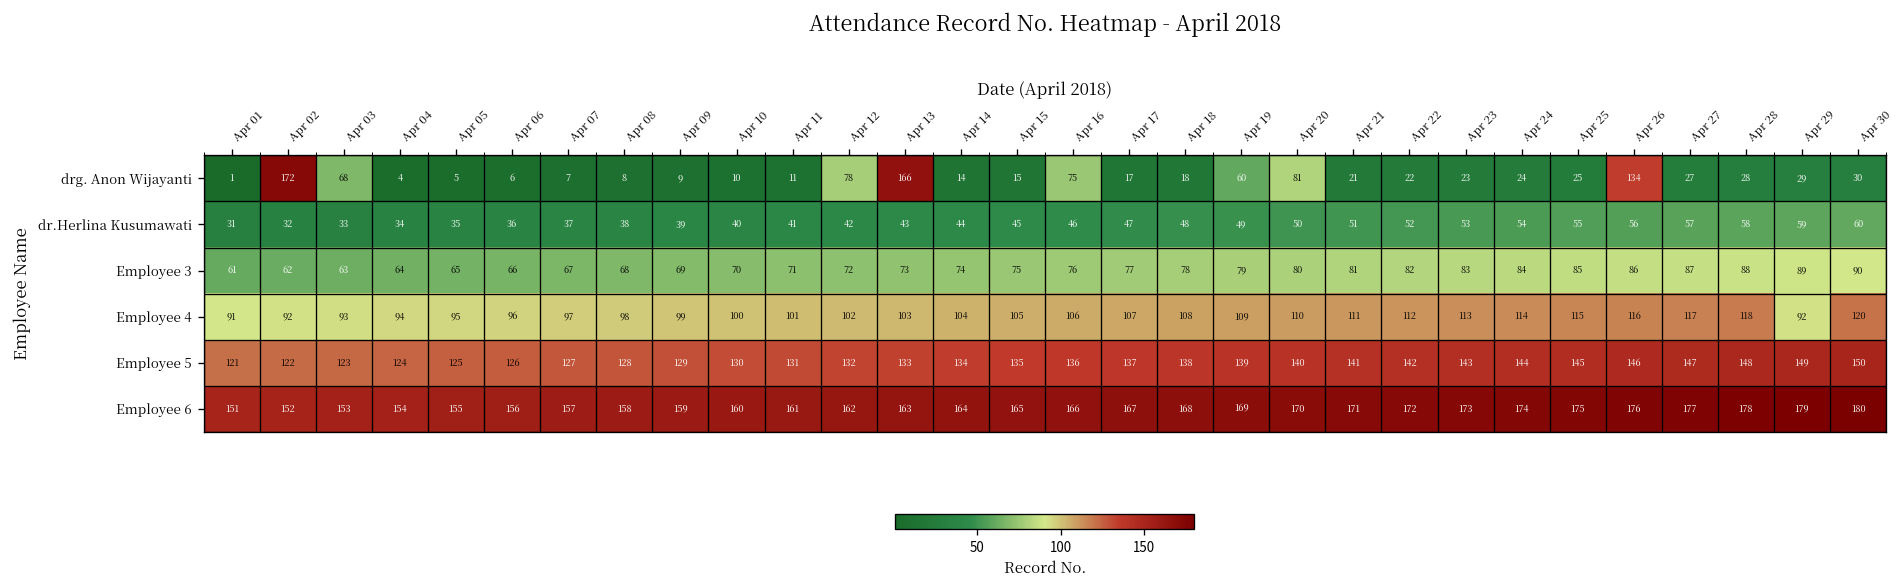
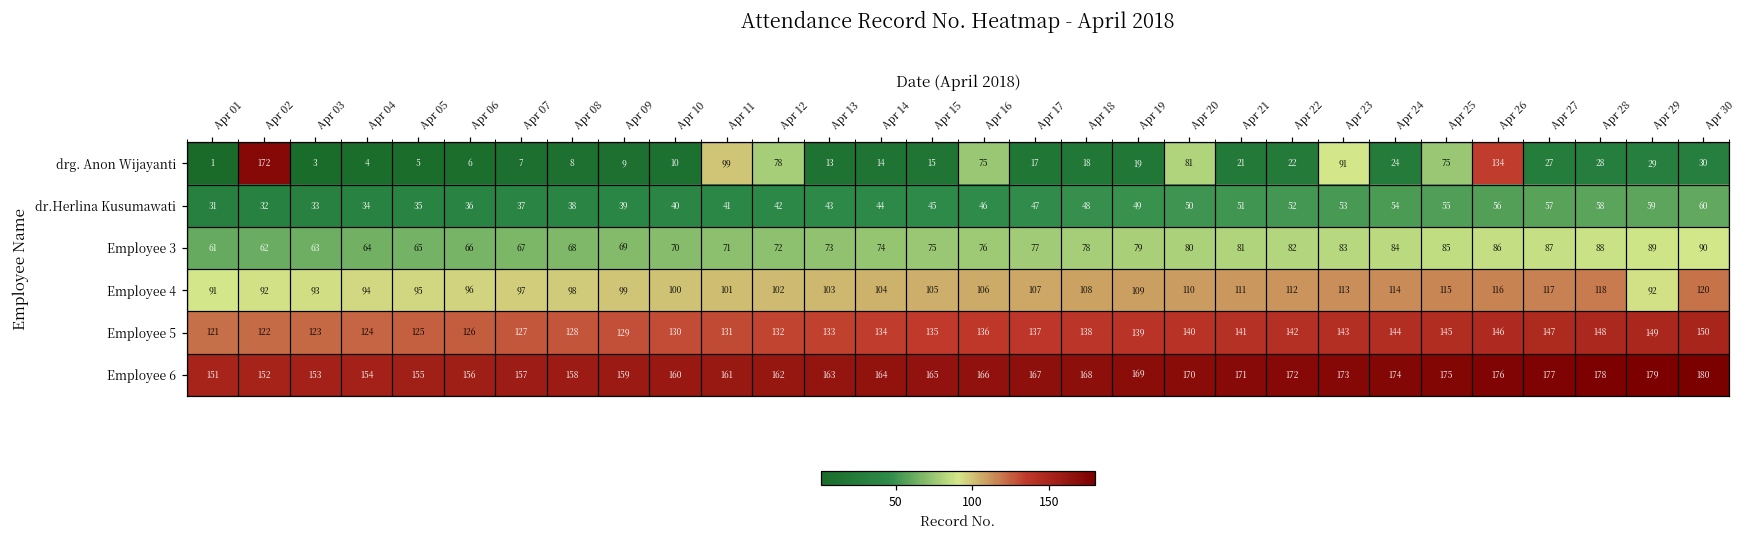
  {
    "drg. Anon Wijayanti": {
      "Apr 01": 1,
      "Apr 02": 172,
-     "Apr 03": 68,
+     "Apr 03": 3,
      "Apr 04": 4,
      "Apr 05": 5,
      "Apr 06": 6,
      "Apr 07": 7,
      "Apr 08": 8,
      "Apr 09": 9,
      "Apr 10": 10,
-     "Apr 11": 11,
+     "Apr 11": 99,
      "Apr 12": 78,
-     "Apr 13": 166,
+     "Apr 13": 13,
      "Apr 14": 14,
      "Apr 15": 15,
      "Apr 16": 75,
      "Apr 17": 17,
      "Apr 18": 18,
-     "Apr 19": 60,
+     "Apr 19": 19,
      "Apr 20": 81,
      "Apr 21": 21,
      "Apr 22": 22,
-     "Apr 23": 23,
+     "Apr 23": 91,
      "Apr 24": 24,
-     "Apr 25": 25,
+     "Apr 25": 75,
      "Apr 26": 134,
      "Apr 27": 27,
      "Apr 28": 28,
      "Apr 29": 29,
      "Apr 30": 30
    },
    "dr.Herlina Kusumawati": {
      "Apr 01": 31,
      "Apr 02": 32,
      "Apr 03": 33,
      "Apr 04": 34,
      "Apr 05": 35,
      "Apr 06": 36,
      "Apr 07": 37,
      "Apr 08": 38,
      "Apr 09": 39,
      "Apr 10": 40,
      "Apr 11": 41,
      "Apr 12": 42,
      "Apr 13": 43,
      "Apr 14": 44,
      "Apr 15": 45,
      "Apr 16": 46,
      "Apr 17": 47,
      "Apr 18": 48,
      "Apr 19": 49,
      "Apr 20": 50,
      "Apr 21": 51,
      "Apr 22": 52,
      "Apr 23": 53,
      "Apr 24": 54,
      "Apr 25": 55,
      "Apr 26": 56,
      "Apr 27": 57,
      "Apr 28": 58,
      "Apr 29": 59,
      "Apr 30": 60
    },
    "Employee 3": {
      "Apr 01": 61,
      "Apr 02": 62,
      "Apr 03": 63,
      "Apr 04": 64,
      "Apr 05": 65,
      "Apr 06": 66,
      "Apr 07": 67,
      "Apr 08": 68,
      "Apr 09": 69,
      "Apr 10": 70,
      "Apr 11": 71,
      "Apr 12": 72,
      "Apr 13": 73,
      "Apr 14": 74,
      "Apr 15": 75,
      "Apr 16": 76,
      "Apr 17": 77,
      "Apr 18": 78,
      "Apr 19": 79,
      "Apr 20": 80,
      "Apr 21": 81,
      "Apr 22": 82,
      "Apr 23": 83,
      "Apr 24": 84,
      "Apr 25": 85,
      "Apr 26": 86,
      "Apr 27": 87,
      "Apr 28": 88,
      "Apr 29": 89,
      "Apr 30": 90
    },
    "Employee 4": {
      "Apr 01": 91,
      "Apr 02": 92,
      "Apr 03": 93,
      "Apr 04": 94,
      "Apr 05": 95,
      "Apr 06": 96,
      "Apr 07": 97,
      "Apr 08": 98,
      "Apr 09": 99,
      "Apr 10": 100,
      "Apr 11": 101,
      "Apr 12": 102,
      "Apr 13": 103,
      "Apr 14": 104,
      "Apr 15": 105,
      "Apr 16": 106,
      "Apr 17": 107,
      "Apr 18": 108,
      "Apr 19": 109,
      "Apr 20": 110,
      "Apr 21": 111,
      "Apr 22": 112,
      "Apr 23": 113,
      "Apr 24": 114,
      "Apr 25": 115,
      "Apr 26": 116,
      "Apr 27": 117,
      "Apr 28": 118,
      "Apr 29": 92,
      "Apr 30": 120
    },
    "Employee 5": {
      "Apr 01": 121,
      "Apr 02": 122,
      "Apr 03": 123,
      "Apr 04": 124,
      "Apr 05": 125,
      "Apr 06": 126,
      "Apr 07": 127,
      "Apr 08": 128,
      "Apr 09": 129,
      "Apr 10": 130,
      "Apr 11": 131,
      "Apr 12": 132,
      "Apr 13": 133,
      "Apr 14": 134,
      "Apr 15": 135,
      "Apr 16": 136,
      "Apr 17": 137,
      "Apr 18": 138,
      "Apr 19": 139,
      "Apr 20": 140,
      "Apr 21": 141,
      "Apr 22": 142,
      "Apr 23": 143,
      "Apr 24": 144,
      "Apr 25": 145,
      "Apr 26": 146,
      "Apr 27": 147,
      "Apr 28": 148,
      "Apr 29": 149,
      "Apr 30": 150
    },
    "Employee 6": {
      "Apr 01": 151,
      "Apr 02": 152,
      "Apr 03": 153,
      "Apr 04": 154,
      "Apr 05": 155,
      "Apr 06": 156,
      "Apr 07": 157,
      "Apr 08": 158,
      "Apr 09": 159,
      "Apr 10": 160,
      "Apr 11": 161,
      "Apr 12": 162,
      "Apr 13": 163,
      "Apr 14": 164,
      "Apr 15": 165,
      "Apr 16": 166,
      "Apr 17": 167,
      "Apr 18": 168,
      "Apr 19": 169,
      "Apr 20": 170,
      "Apr 21": 171,
      "Apr 22": 172,
      "Apr 23": 173,
      "Apr 24": 174,
      "Apr 25": 175,
      "Apr 26": 176,
      "Apr 27": 177,
      "Apr 28": 178,
      "Apr 29": 179,
      "Apr 30": 180
    }
  }
